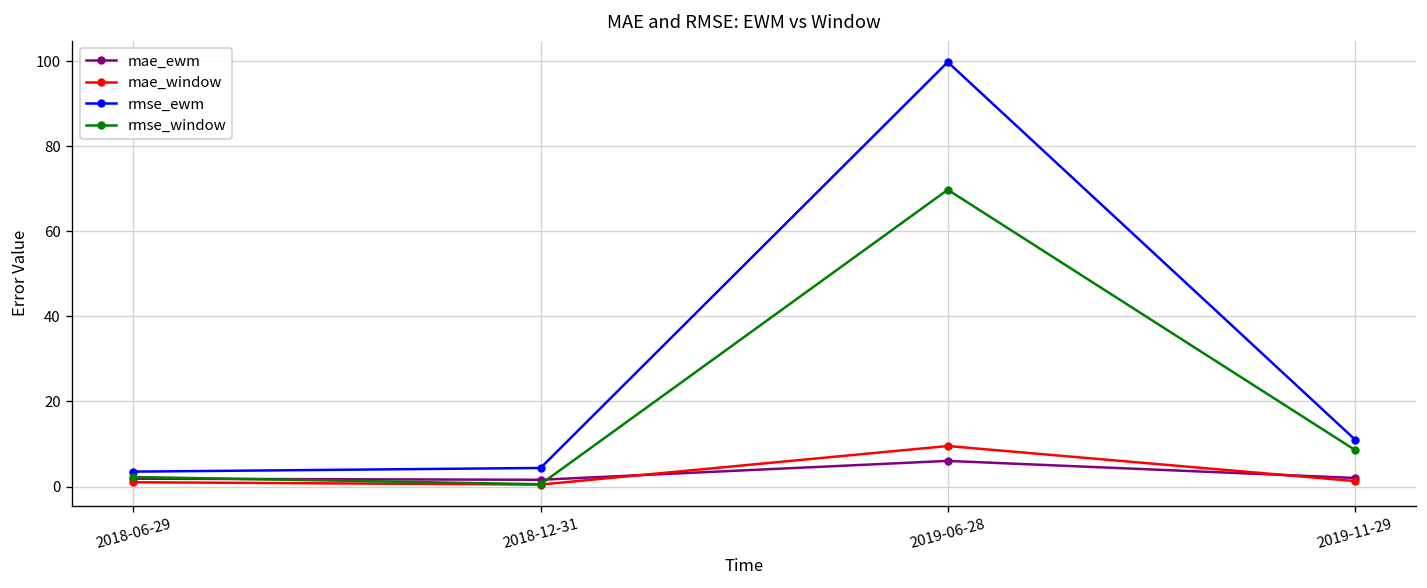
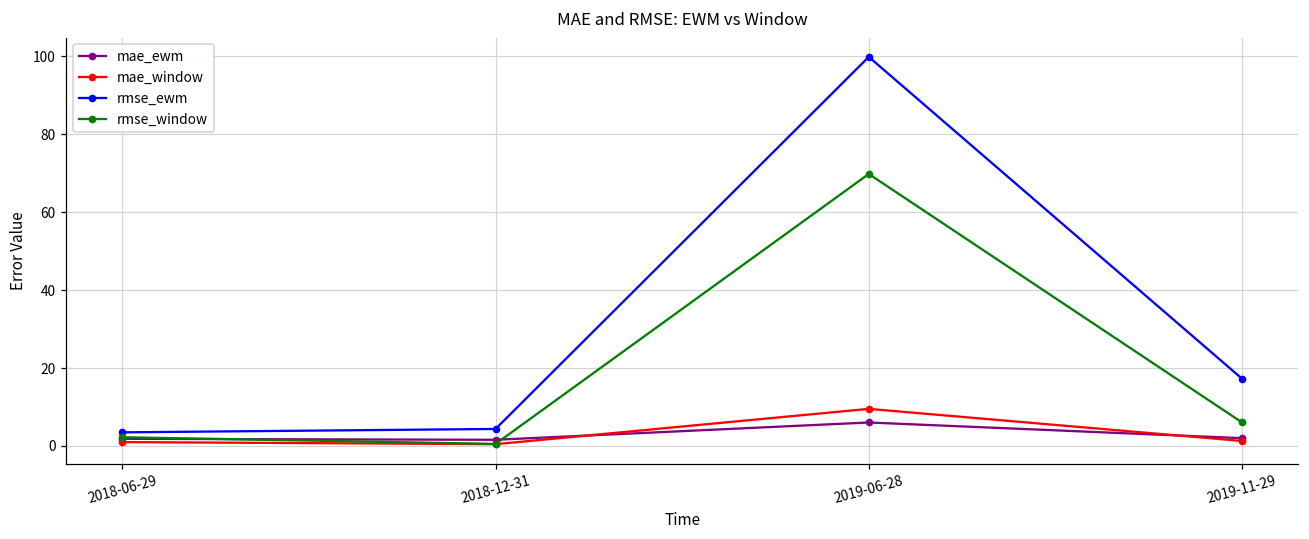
  {
    "mae_ewm": {
      "2018-12-31": 2,
      "2019-06-28": 6,
      "2019-11-29": 2
    },
    "mae_window": {
      "2018-06-29": 1,
      "2019-06-28": 10,
      "2019-11-29": 1
    },
    "rmse_ewm": {
      "2018-06-29": 3,
      "2018-12-31": 4,
      "2019-06-28": 100,
-     "2019-11-29": 11
+     "2019-11-29": 17
    },
    "rmse_window": {
      "2019-06-28": 70,
-     "2019-11-29": 9
+     "2019-11-29": 6
    }
  }
